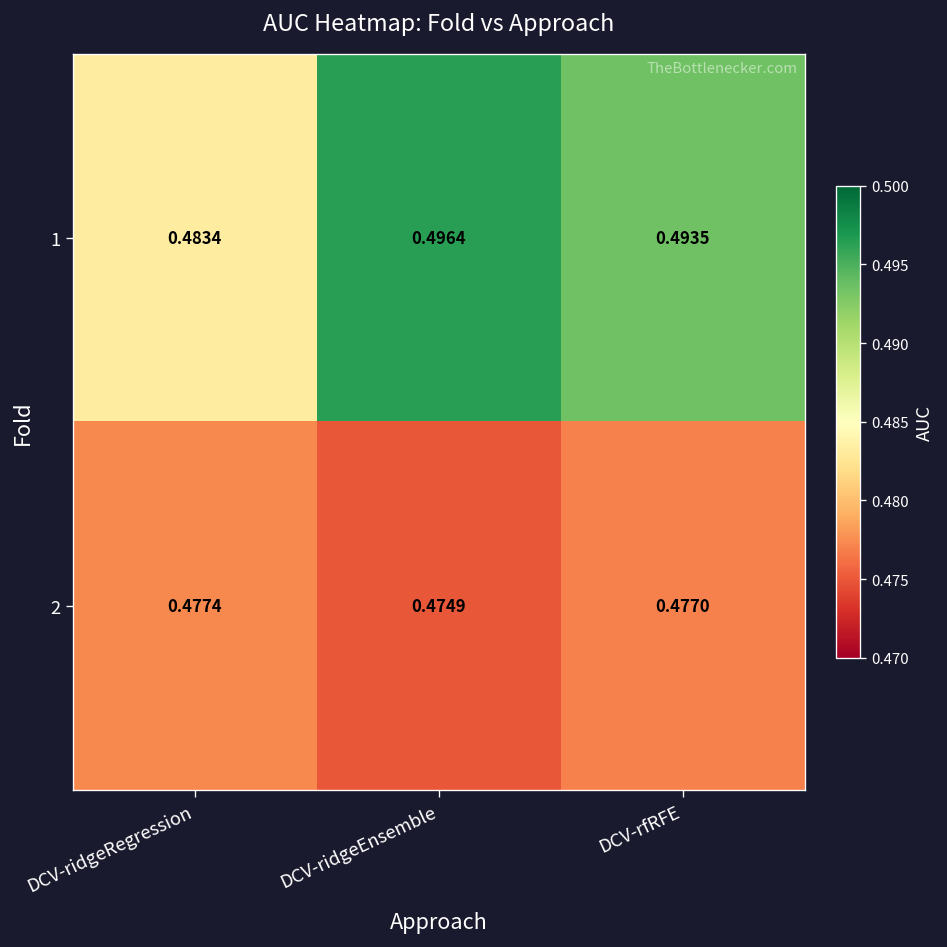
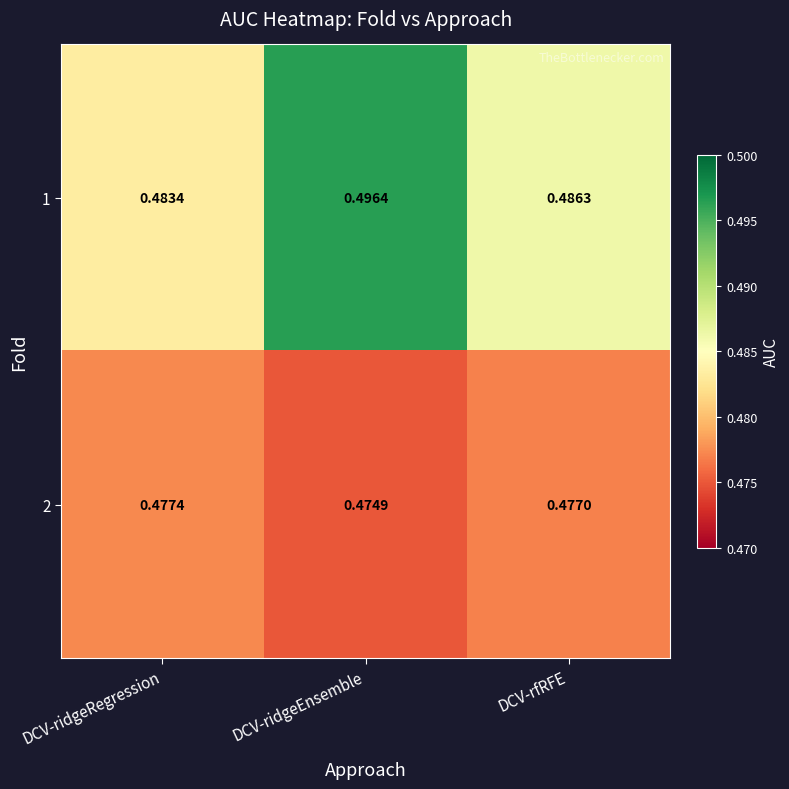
  {
    "1": {
      "DCV-ridgeRegression": 0.4834,
      "DCV-ridgeEnsemble": 0.4964,
-     "DCV-rfRFE": 0.4935
+     "DCV-rfRFE": 0.4863
    },
    "2": {
      "DCV-ridgeRegression": 0.4774,
      "DCV-ridgeEnsemble": 0.4749,
      "DCV-rfRFE": 0.4770
    }
  }
